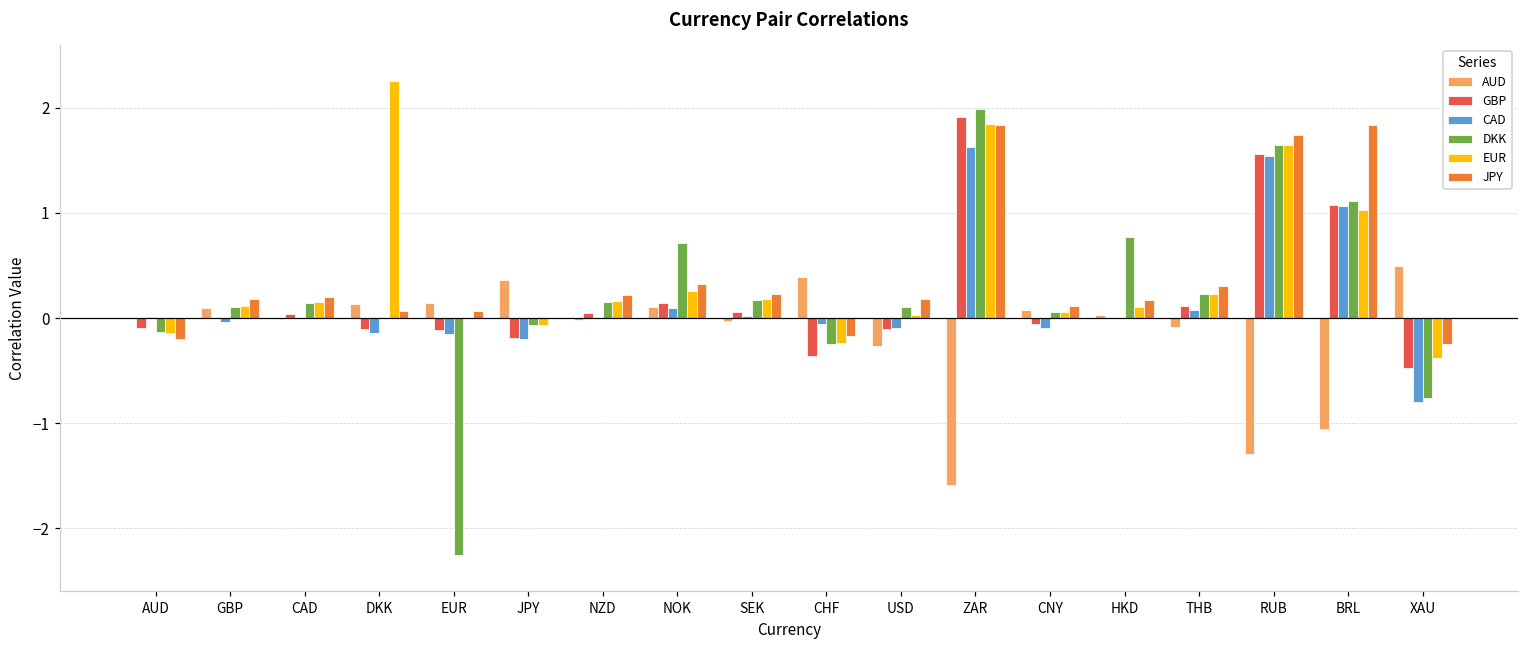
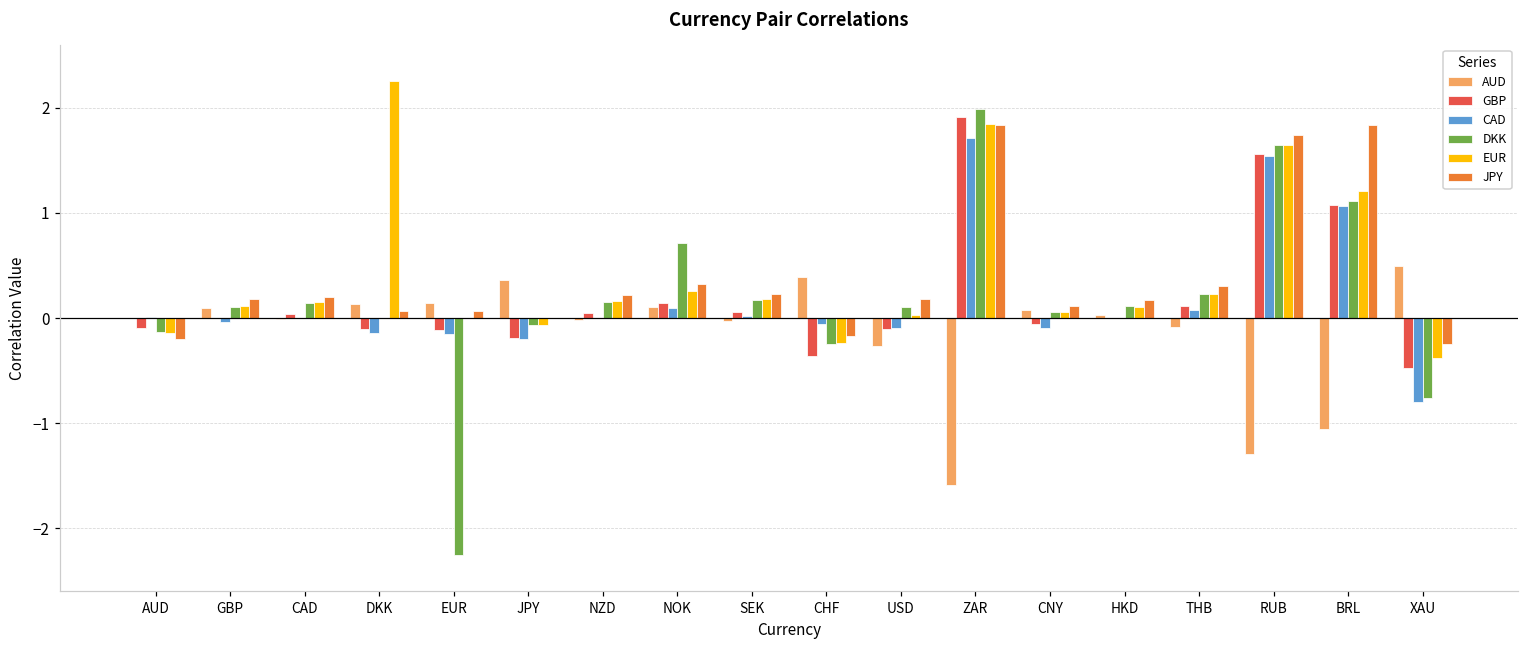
  {
    "AUD": {
      "AUD": 0.0,
      "GBP": 0.1,
      "DKK": 0.1,
      "EUR": 0.1,
      "JPY": 0.4,
      "NOK": 0.1,
      "SEK": 0.0,
      "CHF": 0.4,
      "USD": -0.3,
      "ZAR": -1.6,
      "CNY": 0.1,
      "THB": -0.1,
      "RUB": -1.3,
      "BRL": -1.1,
      "XAU": 0.5
    },
    "CAD": {
      "GBP": 0.0,
      "CAD": 0.0,
      "DKK": -0.1,
      "EUR": -0.2,
      "JPY": -0.2,
      "NOK": 0.1,
      "CHF": -0.1,
      "USD": -0.1,
-     "ZAR": 1.6,
+     "ZAR": 1.7,
      "CNY": -0.1,
      "THB": 0.1,
      "RUB": 1.5,
      "BRL": 1.1,
      "XAU": -0.8
    },
    "DKK": {
      "AUD": -0.1,
      "GBP": 0.1,
      "CAD": 0.1,
      "DKK": 0.0,
      "EUR": -2.3,
      "JPY": -0.1,
      "NZD": 0.1,
      "NOK": 0.7,
      "SEK": 0.2,
      "CHF": -0.2,
      "USD": 0.1,
      "ZAR": 2.0,
      "CNY": 0.1,
-     "HKD": 0.8,
+     "HKD": 0.1,
      "THB": 0.2,
      "RUB": 1.6,
      "BRL": 1.1,
      "XAU": -0.8
    },
    "EUR": {
      "AUD": -0.1,
      "GBP": 0.1,
      "CAD": 0.2,
      "DKK": 2.3,
      "EUR": 0.0,
      "JPY": -0.1,
      "NZD": 0.2,
      "NOK": 0.3,
      "SEK": 0.2,
      "CHF": -0.2,
      "USD": 0.0,
      "ZAR": 1.8,
      "CNY": 0.1,
      "HKD": 0.1,
      "THB": 0.2,
      "RUB": 1.6,
-     "BRL": 1.0,
+     "BRL": 1.2,
      "XAU": -0.4
    }
  }
